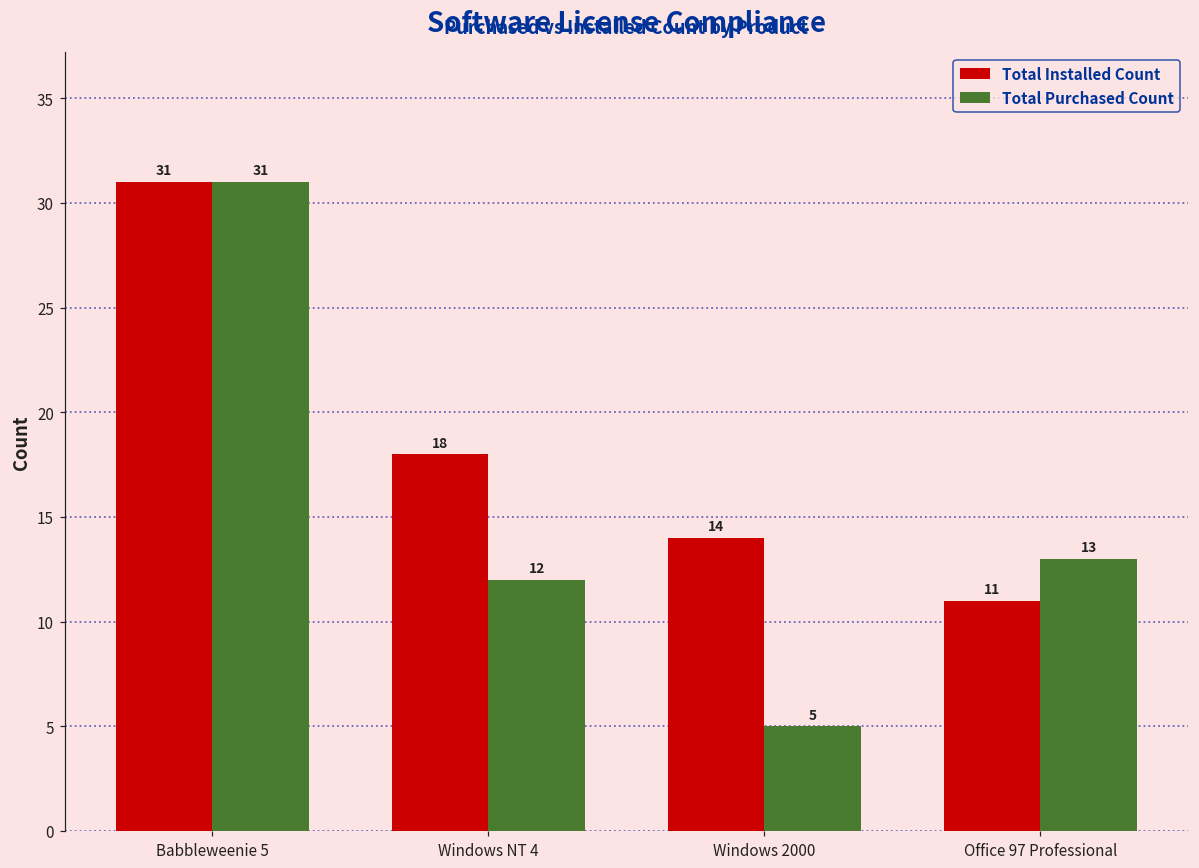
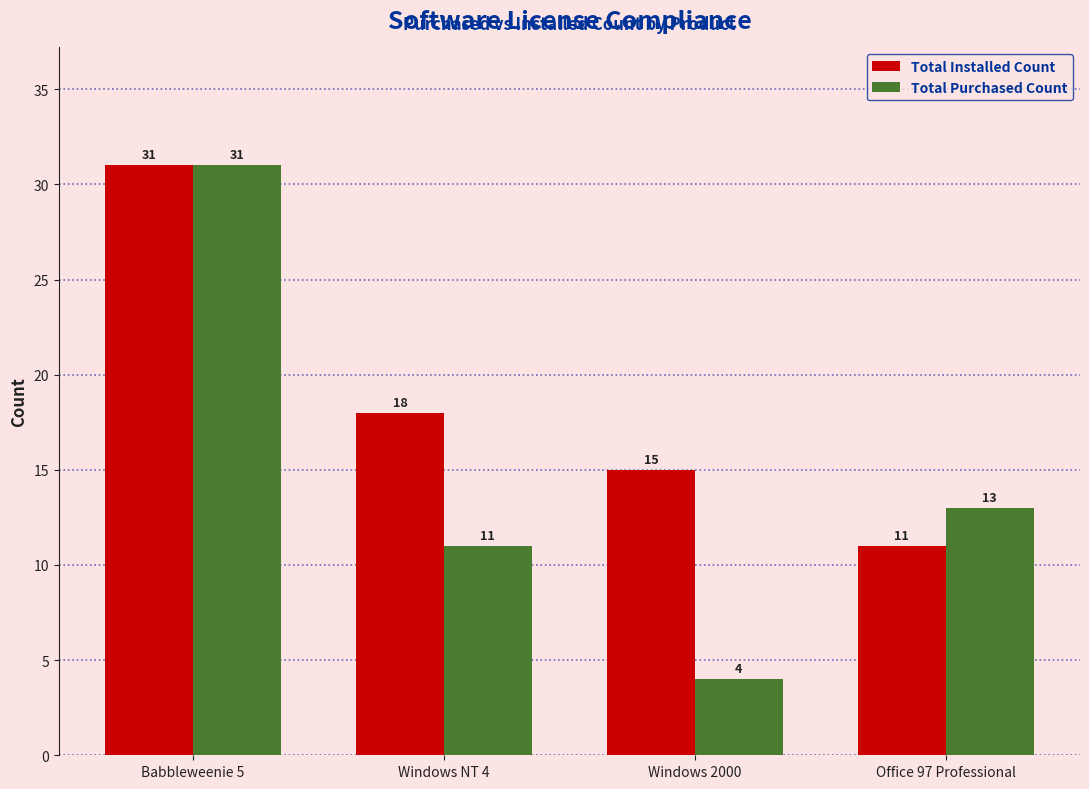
  {
    "Total Installed Count": {
      "Babbleweenie 5": 31,
      "Windows NT 4": 18,
-     "Windows 2000": 14,
+     "Windows 2000": 15,
      "Office 97 Professional": 11
    },
    "Total Purchased Count": {
      "Babbleweenie 5": 31,
-     "Windows NT 4": 12,
-     "Windows 2000": 5,
+     "Windows NT 4": 11,
+     "Windows 2000": 4,
      "Office 97 Professional": 13
    }
  }
